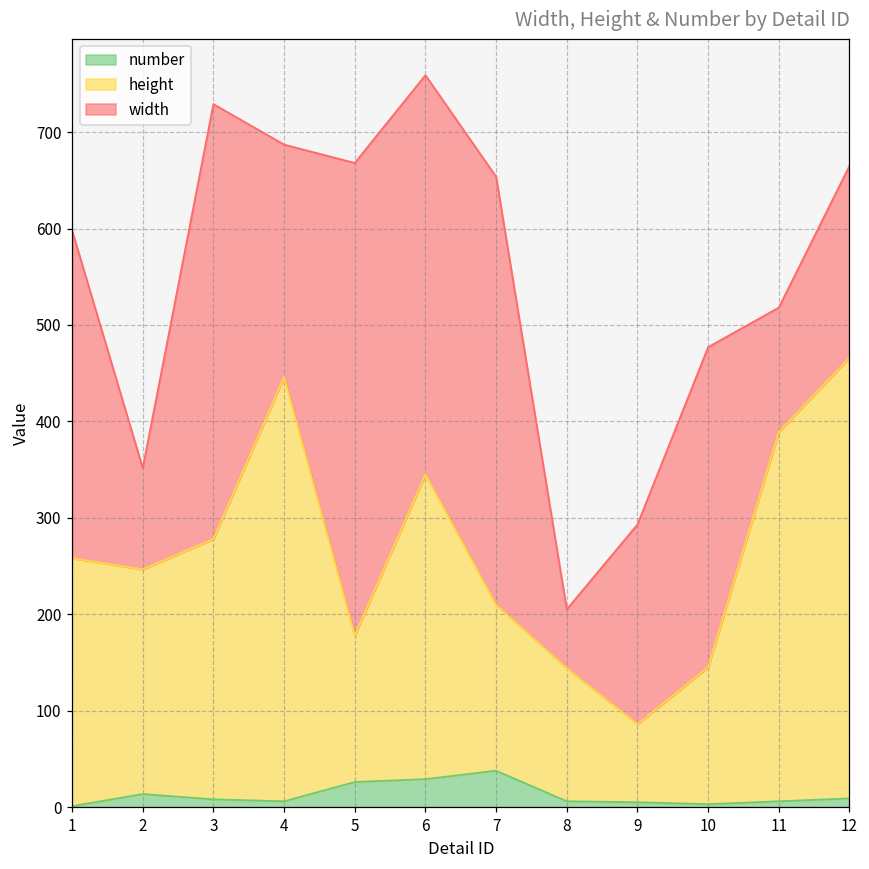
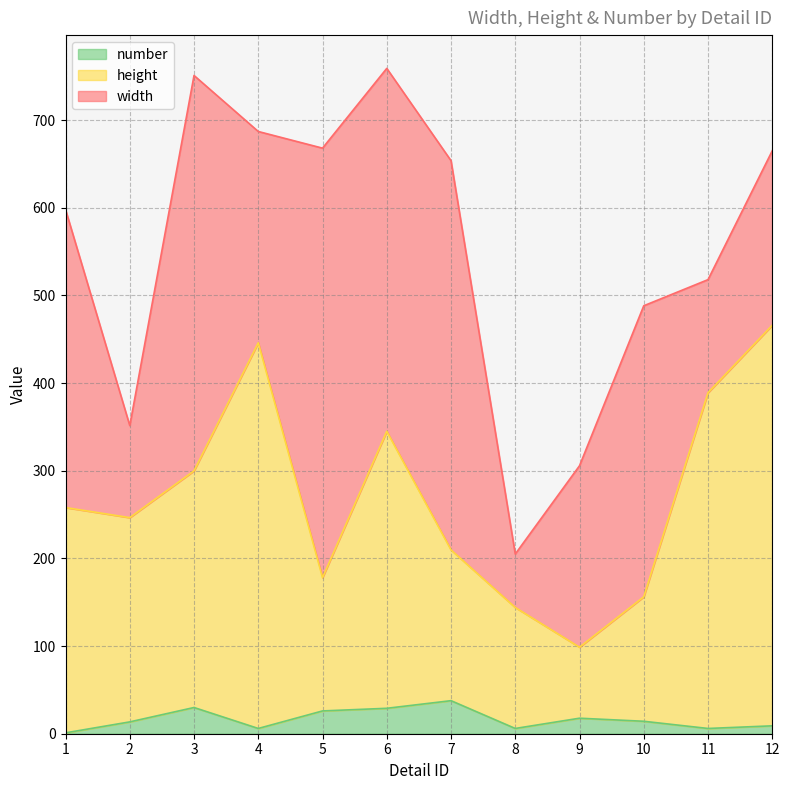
  {
    "number": {
      "1": 0,
      "2": 10,
-     "3": 10,
+     "3": 30,
      "4": 10,
      "5": 30,
      "6": 30,
      "7": 40,
      "8": 10,
-     "9": 10,
-     "10": 0,
+     "9": 20,
+     "10": 10,
      "11": 10,
      "12": 10
    },
    "height": {
      "1": 260,
      "2": 230,
      "3": 270,
      "4": 440,
      "5": 150,
      "6": 320,
      "7": 170,
      "8": 140,
      "9": 80,
      "10": 140,
      "11": 380,
      "12": 460
    },
    "width": {
      "1": 340,
      "2": 110,
      "3": 450,
      "4": 240,
      "5": 490,
      "6": 410,
      "7": 440,
      "8": 60,
      "9": 210,
      "10": 330,
      "11": 130,
      "12": 200
    }
  }
